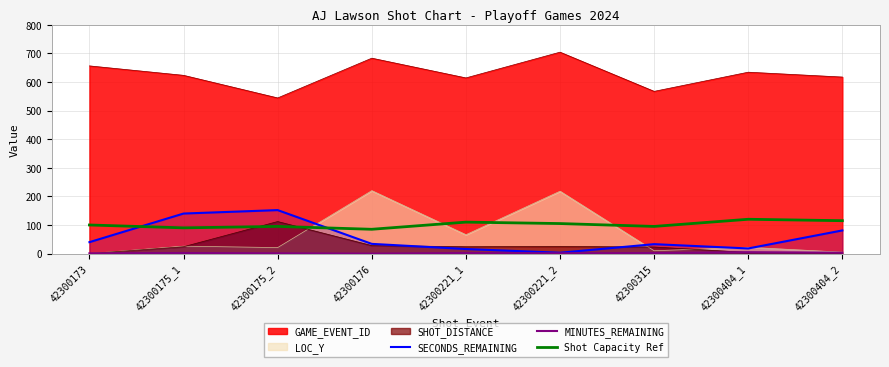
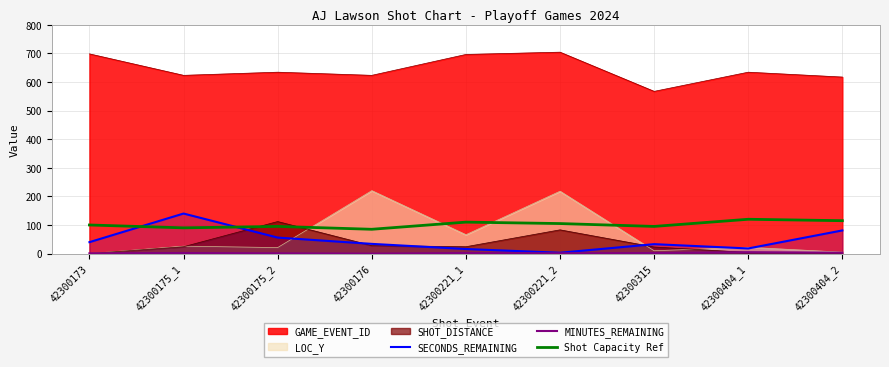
  {
    "GAME_EVENT_ID": {
-     "42300173": 660,
+     "42300173": 700,
      "42300175_1": 620,
-     "42300175_2": 540,
-     "42300176": 680,
-     "42300221_1": 610,
+     "42300175_2": 630,
+     "42300176": 620,
+     "42300221_1": 700,
      "42300221_2": 700,
      "42300315": 570,
      "42300404_1": 630,
      "42300404_2": 620
    },
    "LOC_Y": {
      "42300175_2": 20,
      "42300176": 220,
      "42300221_1": 70,
      "42300221_2": 220
    },
    "SHOT_DISTANCE": {
      "42300175_2": 110,
-     "42300221_2": 30,
+     "42300221_2": 80,
      "42300315": 20
    },
    "SECONDS_REMAINING": {
      "42300173": 40,
      "42300175_1": 140,
-     "42300175_2": 150,
+     "42300175_2": 60,
      "42300315": 30,
      "42300404_2": 80
    },
    "MINUTES_REMAINING": {
      "42300175_1": 0,
      "42300175_2": 0,
      "42300176": 0,
      "42300221_1": 0
    },
    "Shot Capacity Ref": {
      "42300173": 100,
      "42300175_1": 90,
      "42300175_2": 100,
      "42300176": 90,
      "42300221_1": 110,
      "42300221_2": 110,
      "42300315": 100,
      "42300404_1": 120,
      "42300404_2": 120
    }
  }
